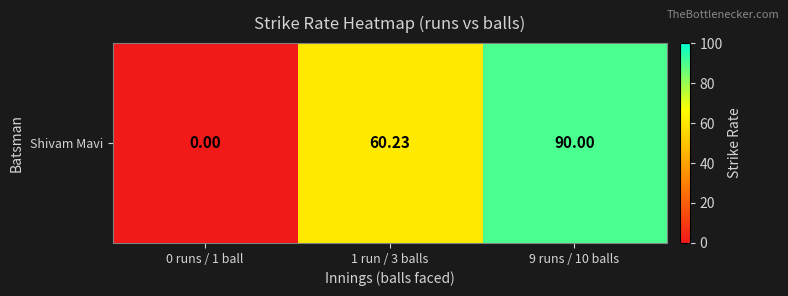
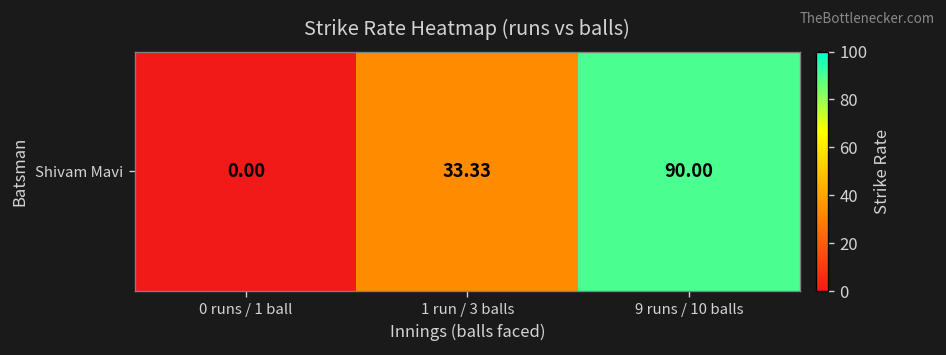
  {
    "Shivam Mavi": {
      "0 runs / 1 ball": 0.00,
-     "1 run / 3 balls": 60.23,
+     "1 run / 3 balls": 33.33,
      "9 runs / 10 balls": 90.00
    }
  }
